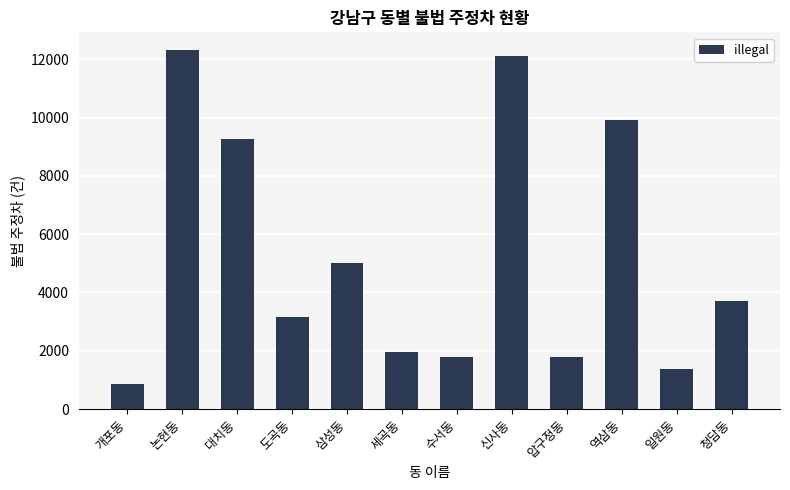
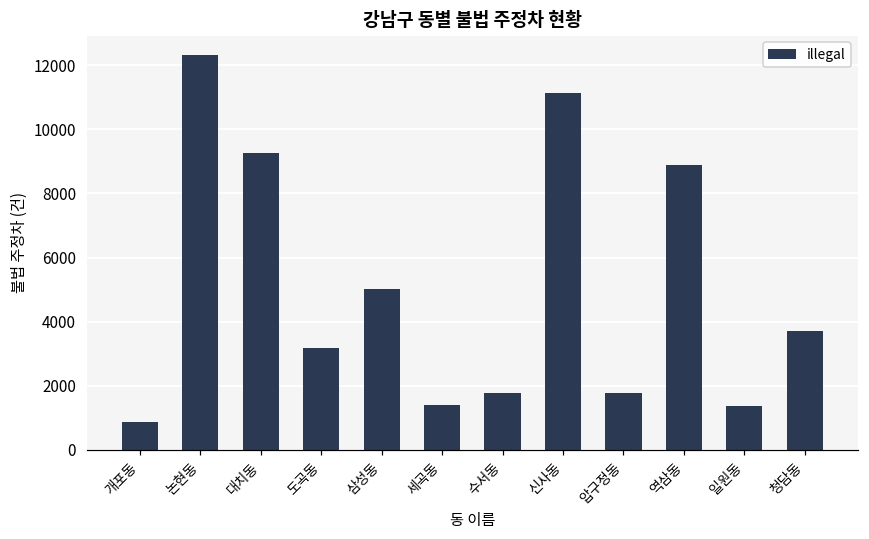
  {
    "개포동": 900,
    "논현동": 12300,
    "대치동": 9300,
    "도곡동": 3200,
    "삼성동": 5000,
-   "세곡동": 2000,
+   "세곡동": 1400,
    "수서동": 1800,
-   "신사동": 12100,
+   "신사동": 11100,
    "압구정동": 1800,
-   "역삼동": 9900,
+   "역삼동": 8900,
    "일원동": 1400,
    "청담동": 3700
  }
